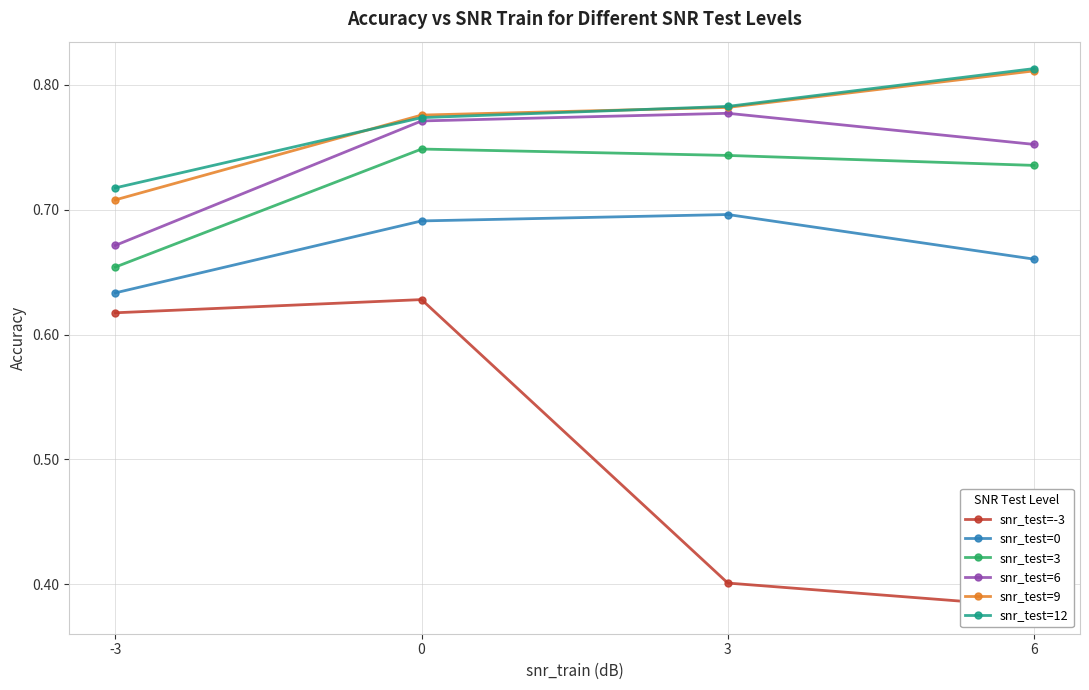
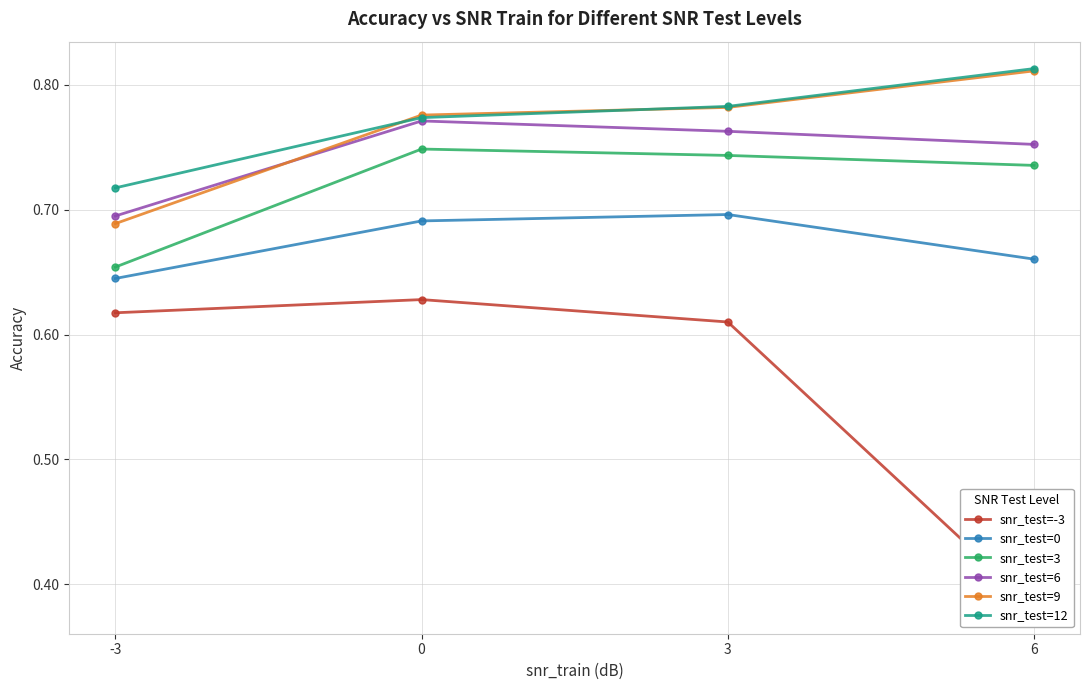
  {
    "snr_test=-3": {
      "-3": 0.617,
      "0": 0.628,
-     "3": 0.401
+     "3": 0.610
    },
    "snr_test=0": {
-     "-3": 0.633,
+     "-3": 0.645,
      "0": 0.691,
      "3": 0.696,
      "6": 0.660
    },
    "snr_test=6": {
-     "-3": 0.671,
+     "-3": 0.695,
      "0": 0.771,
-     "3": 0.777,
+     "3": 0.763,
      "6": 0.752
    },
    "snr_test=9": {
-     "-3": 0.708
+     "-3": 0.689
    }
  }
